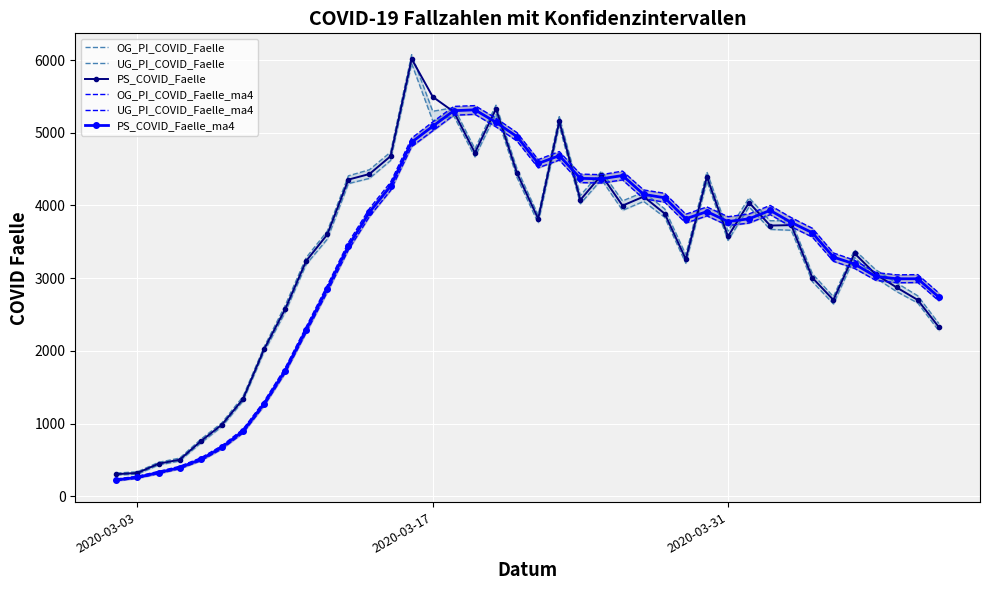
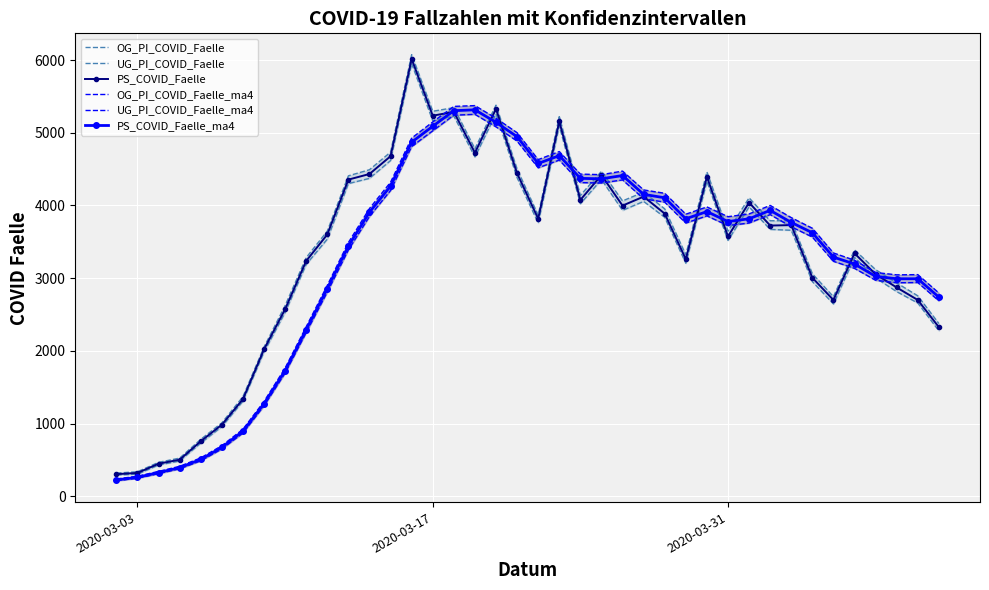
  {
    "PS_COVID_Faelle": {
-     "2020-03-17": 5500,
+     "2020-03-17": 5200,
      "2020-03-31": 3600
    }
  }
